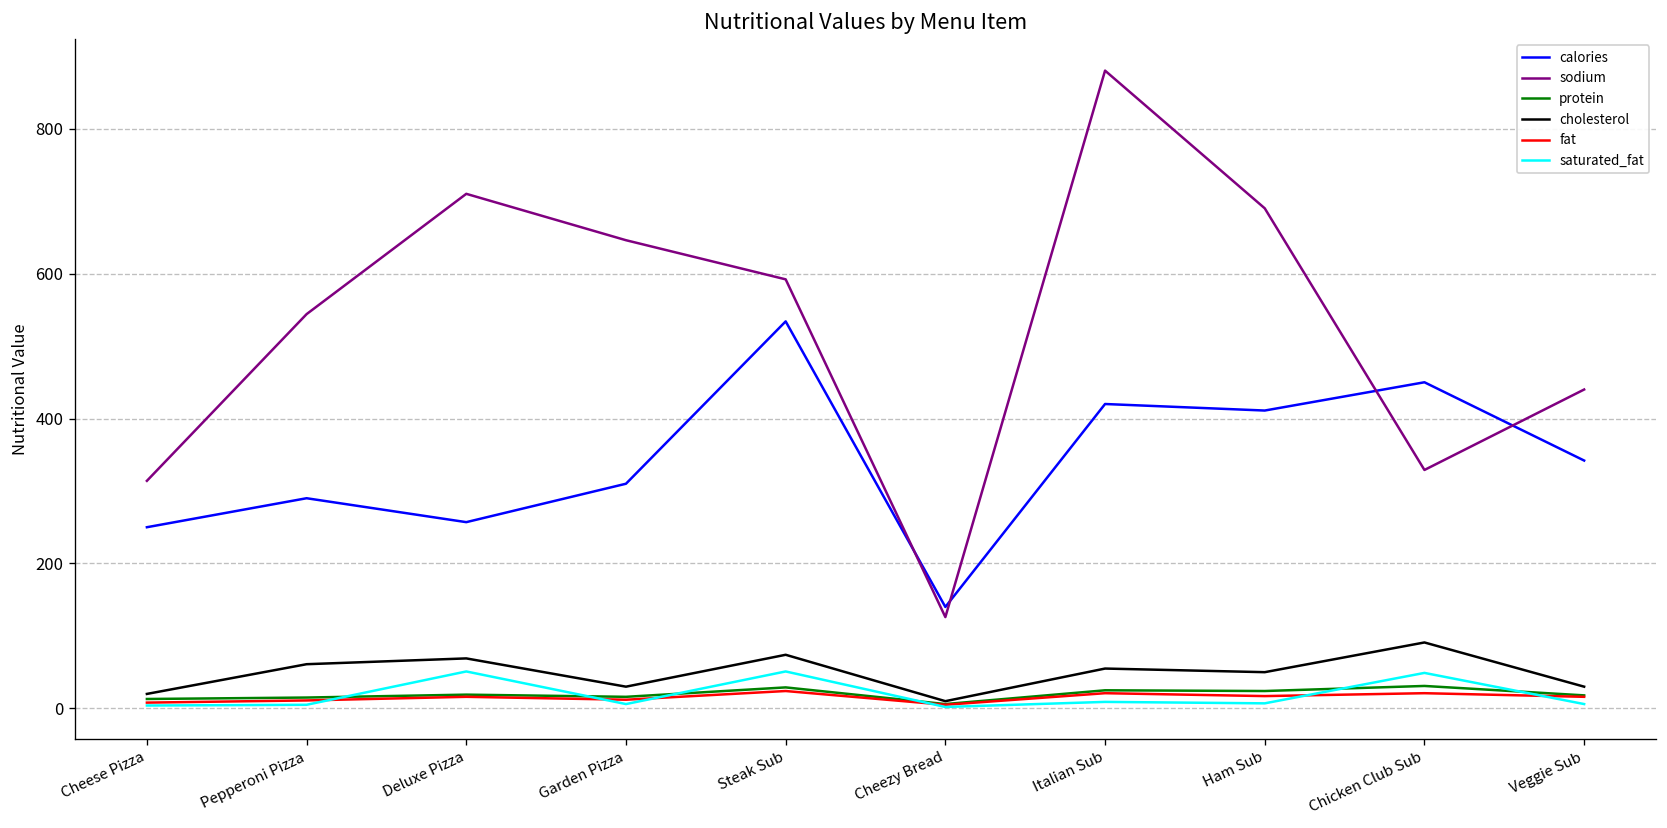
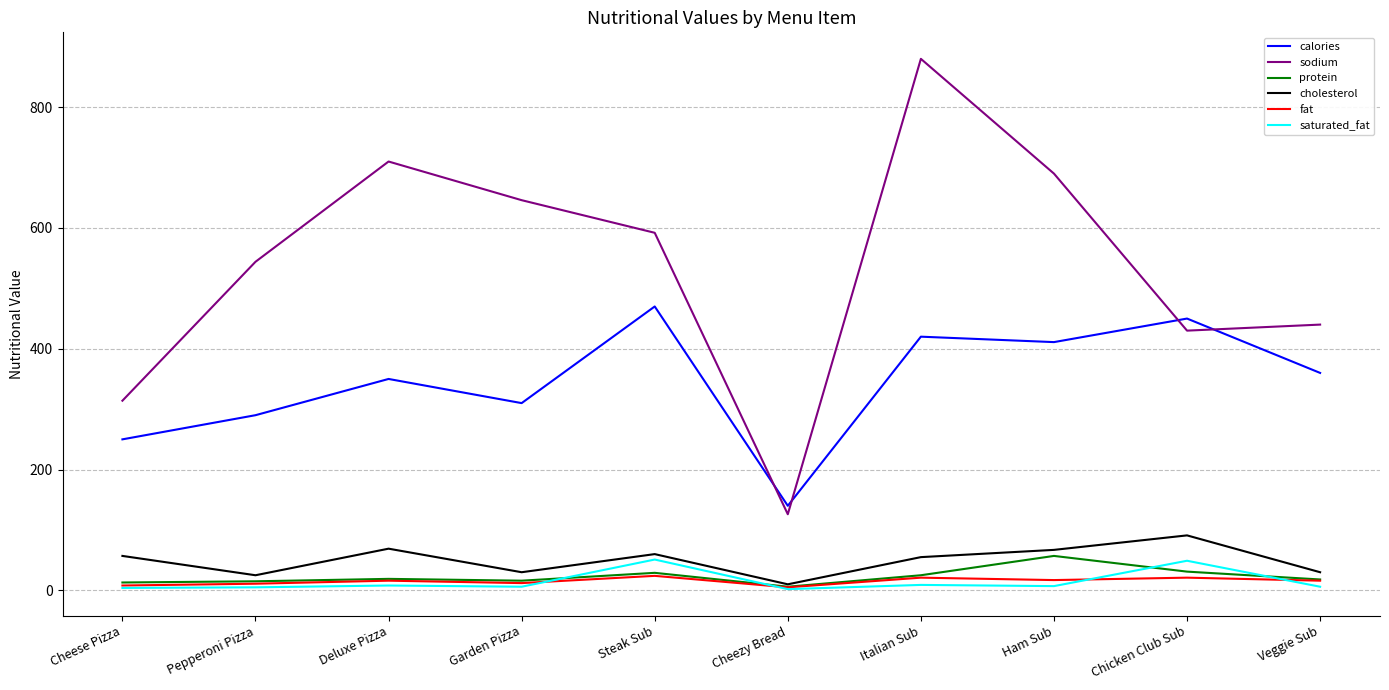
  {
    "calories": {
      "Cheese Pizza": 250,
      "Pepperoni Pizza": 290,
-     "Deluxe Pizza": 260,
+     "Deluxe Pizza": 350,
      "Garden Pizza": 310,
-     "Steak Sub": 530,
+     "Steak Sub": 470,
      "Cheezy Bread": 140,
      "Italian Sub": 420,
      "Ham Sub": 410,
      "Chicken Club Sub": 450,
-     "Veggie Sub": 340
+     "Veggie Sub": 360
    },
    "sodium": {
      "Cheese Pizza": 310,
      "Pepperoni Pizza": 540,
      "Deluxe Pizza": 710,
      "Garden Pizza": 650,
      "Steak Sub": 590,
      "Cheezy Bread": 130,
      "Italian Sub": 880,
      "Ham Sub": 690,
-     "Chicken Club Sub": 330,
+     "Chicken Club Sub": 430,
      "Veggie Sub": 440
    },
    "protein": {
      "Cheese Pizza": 10,
      "Steak Sub": 30,
-     "Ham Sub": 20,
+     "Ham Sub": 60,
      "Chicken Club Sub": 30
    },
    "cholesterol": {
-     "Cheese Pizza": 20,
-     "Pepperoni Pizza": 60,
+     "Cheese Pizza": 60,
+     "Pepperoni Pizza": 30,
      "Deluxe Pizza": 70,
      "Garden Pizza": 30,
-     "Steak Sub": 70,
+     "Steak Sub": 60,
      "Italian Sub": 60,
-     "Ham Sub": 50,
+     "Ham Sub": 70,
      "Chicken Club Sub": 90,
      "Veggie Sub": 30
    },
    "fat": {
      "Steak Sub": 20,
      "Ham Sub": 20,
      "Chicken Club Sub": 20
    },
    "saturated_fat": {
      "Pepperoni Pizza": 10,
-     "Deluxe Pizza": 50,
+     "Deluxe Pizza": 10,
      "Garden Pizza": 10,
      "Steak Sub": 50,
      "Italian Sub": 10,
      "Ham Sub": 10,
      "Chicken Club Sub": 50,
      "Veggie Sub": 10
    }
  }
